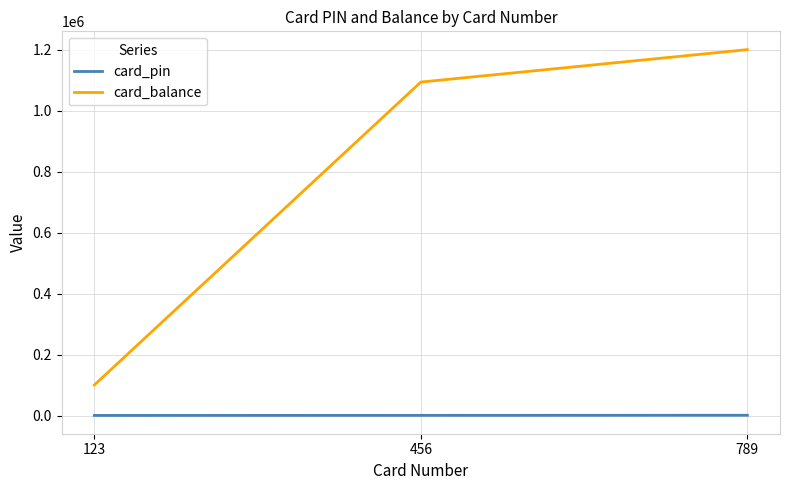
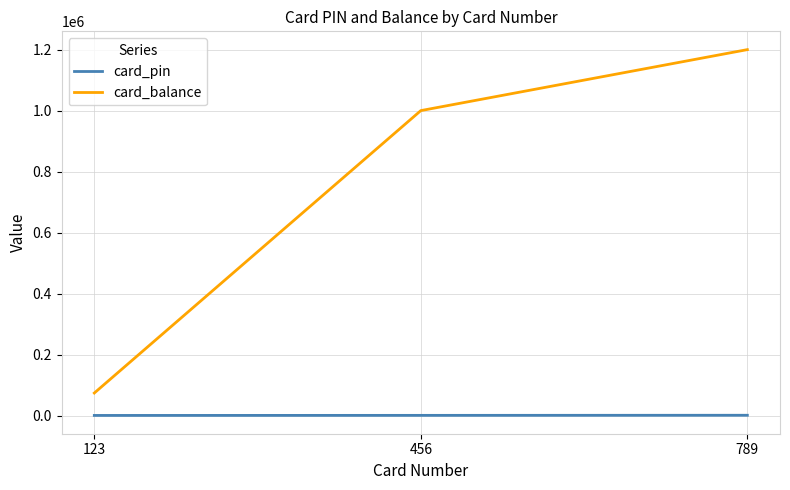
  {
    "card_pin": {
      "123": 0,
      "456": 0,
      "789": 0
    },
    "card_balance": {
-     "123": 100000,
-     "456": 1090000,
+     "123": 70000,
+     "456": 1000000,
      "789": 1200000
    }
  }
